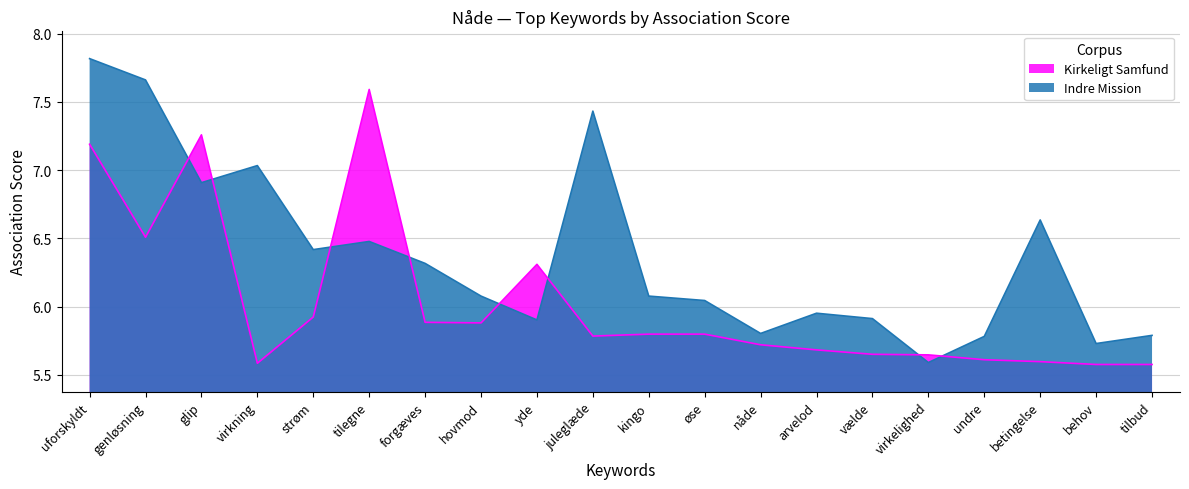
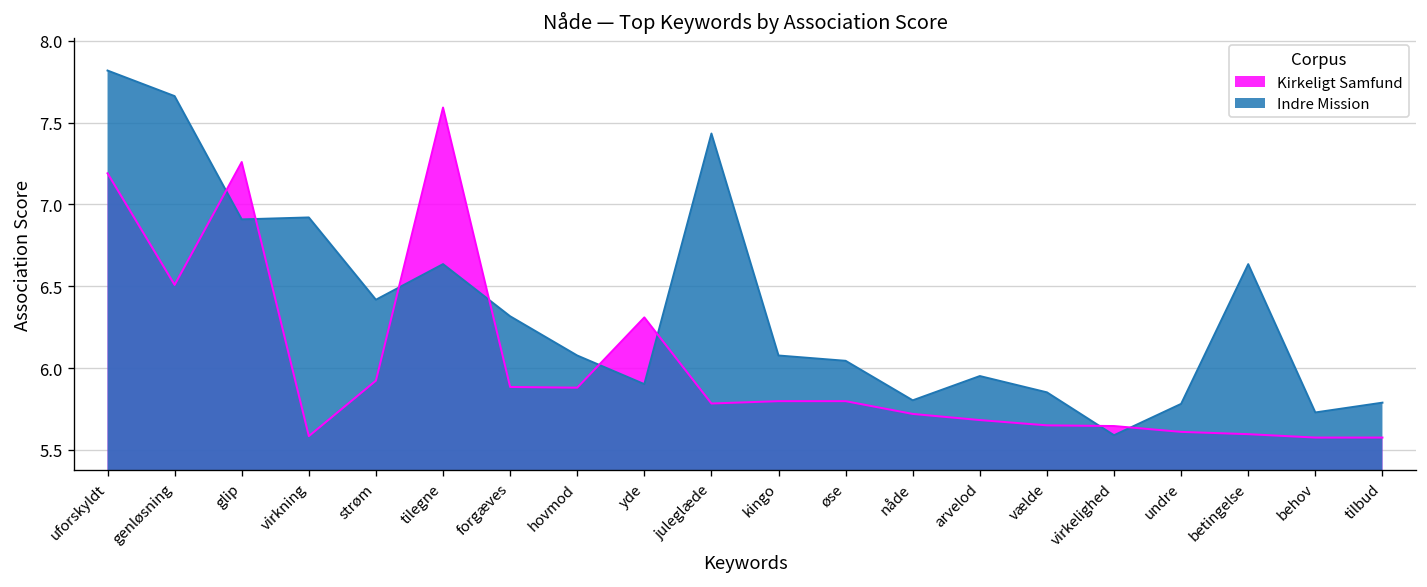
  {
    "Kirkeligt Samfund": {
      "uforskyldt": 7.19,
      "genløsning": 6.51,
      "glip": 7.26,
      "virkning": 5.58,
      "strøm": 5.92,
      "tilegne": 7.59,
      "forgæves": 5.88,
      "hovmod": 5.88,
      "yde": 6.31,
      "juleglæde": 5.78,
      "kingo": 5.80,
      "øse": 5.80,
      "nåde": 5.72,
      "arvelod": 5.68,
      "vælde": 5.65,
      "virkelighed": 5.65,
      "undre": 5.61,
      "betingelse": 5.60,
      "behov": 5.58,
      "tilbud": 5.58
    },
    "Indre Mission": {
      "uforskyldt": 7.82,
      "genløsning": 7.66,
      "glip": 6.91,
-     "virkning": 7.03,
+     "virkning": 6.92,
      "strøm": 6.42,
-     "tilegne": 6.48,
+     "tilegne": 6.63,
      "forgæves": 6.32,
      "hovmod": 6.08,
      "yde": 5.90,
      "juleglæde": 7.43,
      "kingo": 6.08,
      "øse": 6.04,
      "nåde": 5.80,
      "arvelod": 5.95,
-     "vælde": 5.91,
+     "vælde": 5.85,
      "virkelighed": 5.59,
      "undre": 5.78,
      "betingelse": 6.63,
      "behov": 5.73,
      "tilbud": 5.79
    }
  }
